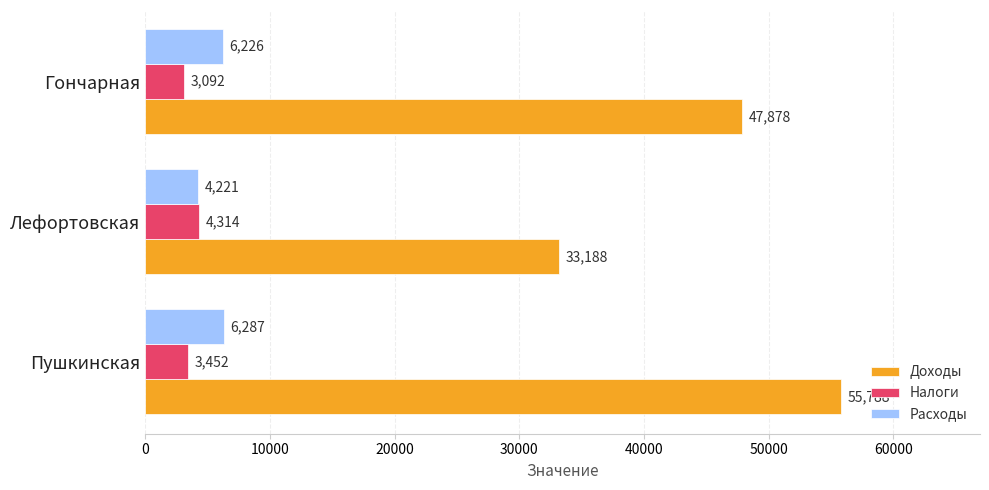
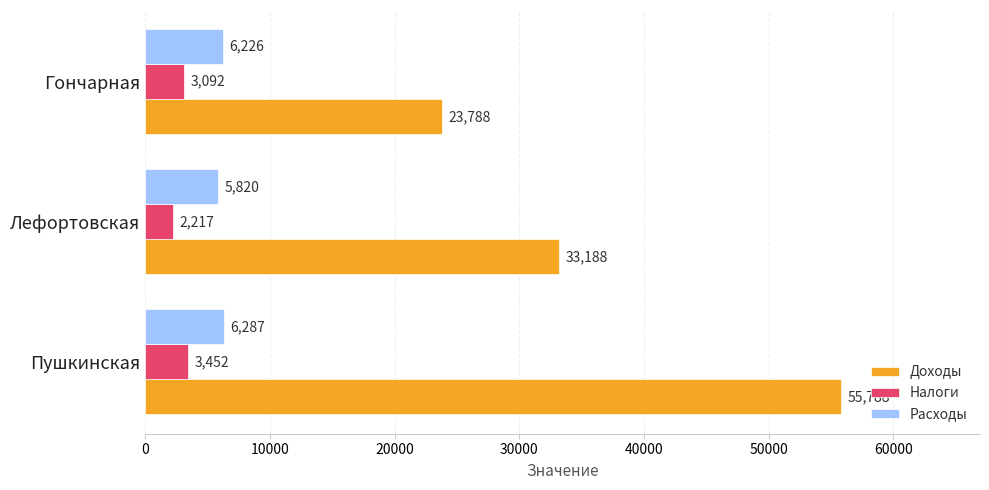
  {
    "Доходы": {
-     "Гончарная": "47,878",
+     "Гончарная": "23,788",
      "Лефортовская": "33,188",
      "Пушкинская": "55,788"
    },
    "Налоги": {
      "Гончарная": "3,092",
-     "Лефортовская": "4,314",
+     "Лефортовская": "2,217",
      "Пушкинская": "3,452"
    },
    "Расходы": {
      "Гончарная": "6,226",
-     "Лефортовская": "4,221",
+     "Лефортовская": "5,820",
      "Пушкинская": "6,287"
    }
  }
